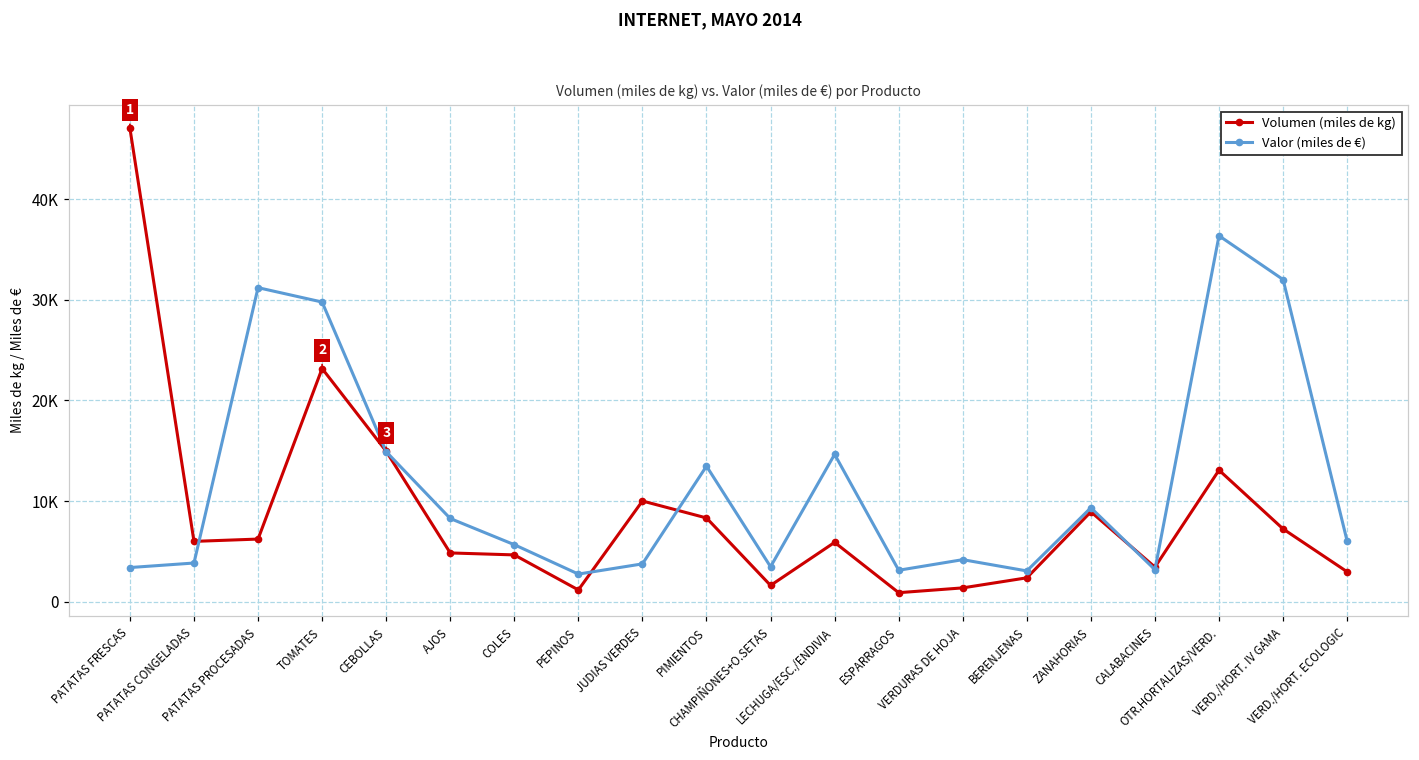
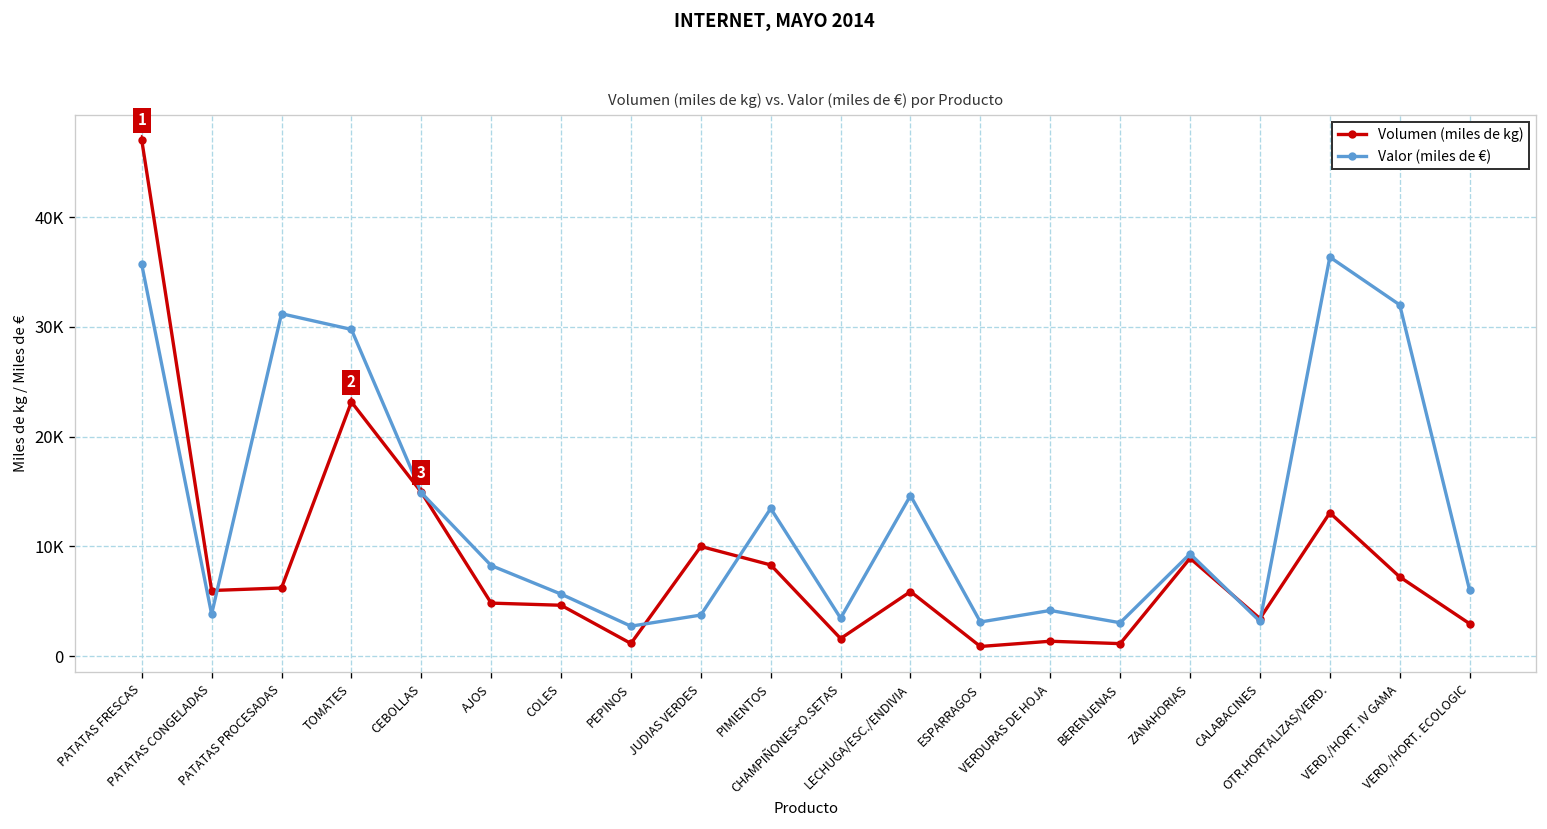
  {
    "Volumen (miles de kg)": {
      "PATATAS CONGELADAS": 6000,
      "PATATAS PROCESADAS": 6000,
      "AJOS": 5000,
      "COLES": 5000,
      "PEPINOS": 1000,
      "JUDIAS VERDES": 10000,
      "PIMIENTOS": 8000,
      "CHAMPIÑONES+O.SETAS": 2000,
      "LECHUGA/ESC./ENDIVIA": 6000,
      "ESPARRAGOS": 1000,
      "VERDURAS DE HOJA": 1000,
-     "BERENJENAS": 2000,
+     "BERENJENAS": 1000,
      "ZANAHORIAS": 9000,
      "OTR.HORTALIZAS/VERD.": 13000,
      "VERD./HORT. IV GAMA": 7000,
      "VERD./HORT. ECOLOGIC": 3000
    },
    "Valor (miles de €)": {
-     "PATATAS FRESCAS": 3000,
+     "PATATAS FRESCAS": 36000,
      "PATATAS CONGELADAS": 4000,
      "PATATAS PROCESADAS": 31000,
      "TOMATES": 30000,
      "AJOS": 8000,
      "COLES": 6000,
      "PEPINOS": 3000,
      "JUDIAS VERDES": 4000,
      "PIMIENTOS": 13000,
      "CHAMPIÑONES+O.SETAS": 3000,
      "LECHUGA/ESC./ENDIVIA": 15000,
      "ESPARRAGOS": 3000,
      "VERDURAS DE HOJA": 4000,
      "BERENJENAS": 3000,
      "ZANAHORIAS": 9000,
      "OTR.HORTALIZAS/VERD.": 36000,
      "VERD./HORT. IV GAMA": 32000,
      "VERD./HORT. ECOLOGIC": 6000
    }
  }
